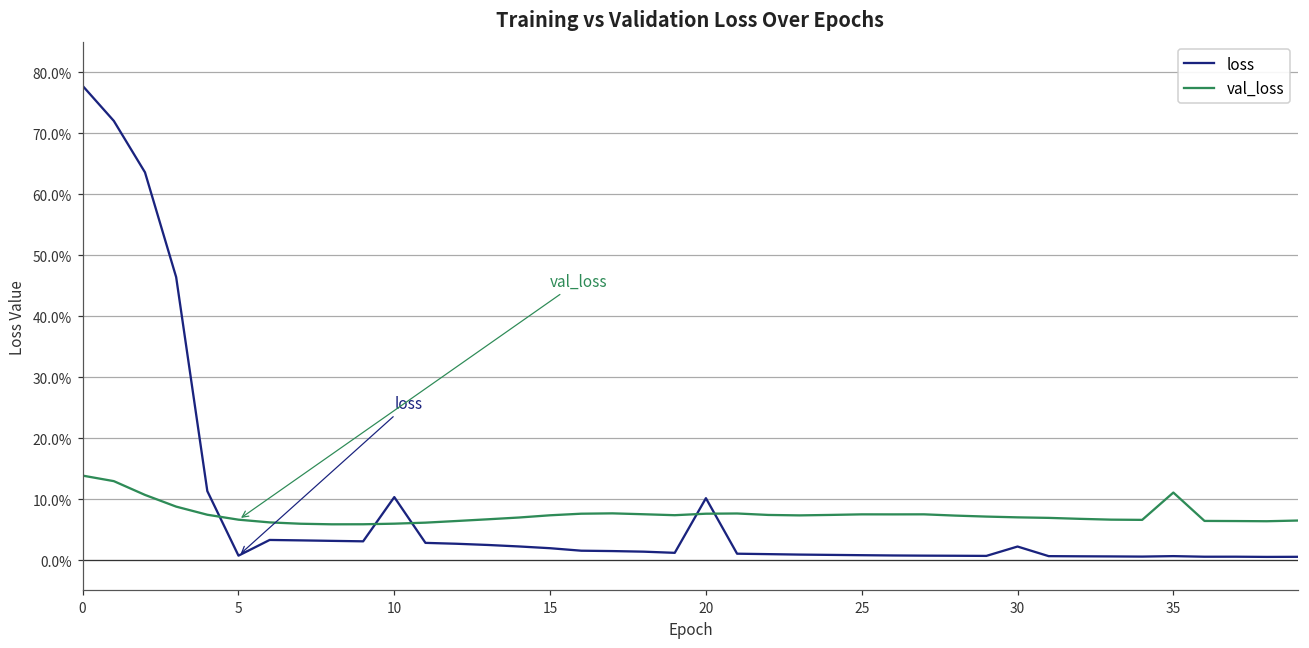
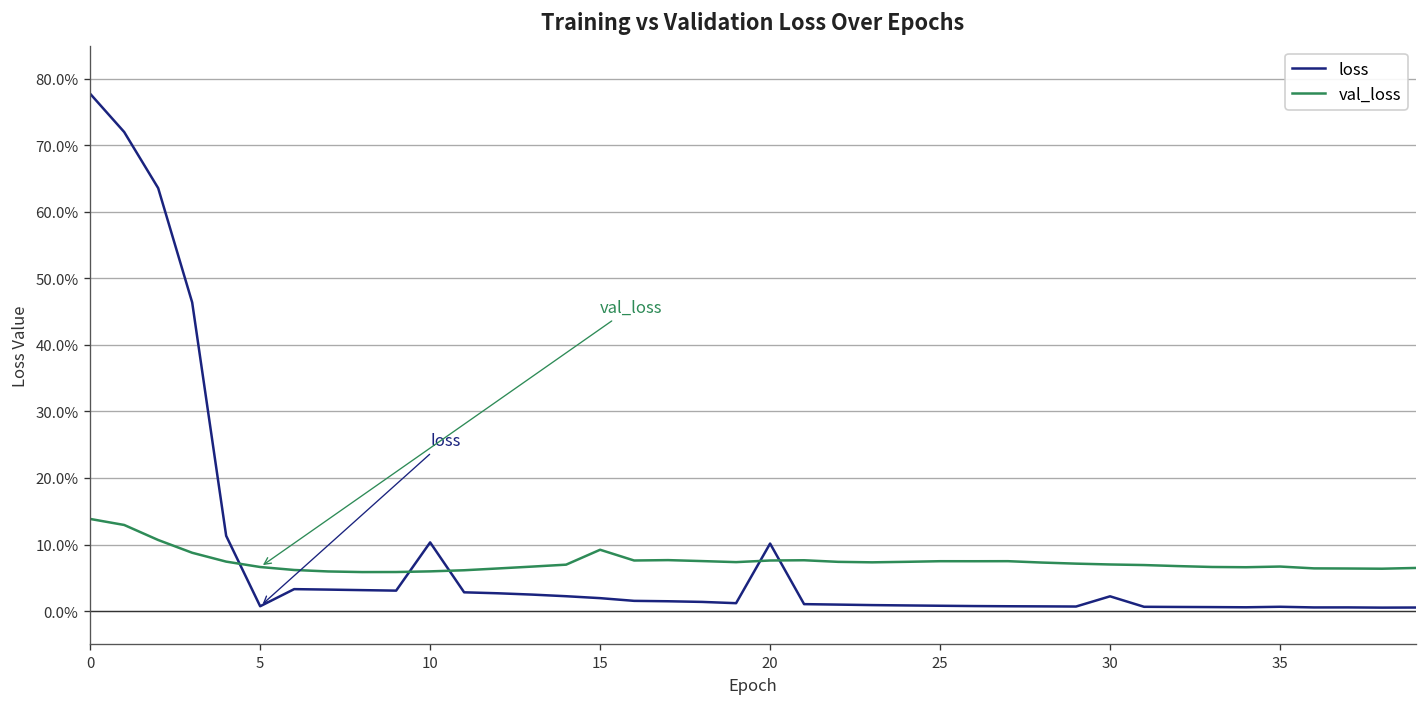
  {
    "loss": {
      "0": "78%",
      "5": "1%",
      "10": "10%",
      "15": "2%",
      "20": "10%",
      "25": "1%",
      "30": "2%",
      "35": "1%"
    },
    "val_loss": {
      "0": "14%",
      "5": "7%",
      "10": "6%",
-     "15": "7%",
+     "15": "9%",
      "20": "8%",
      "25": "7%",
      "30": "7%",
-     "35": "11%"
+     "35": "7%"
    }
  }
